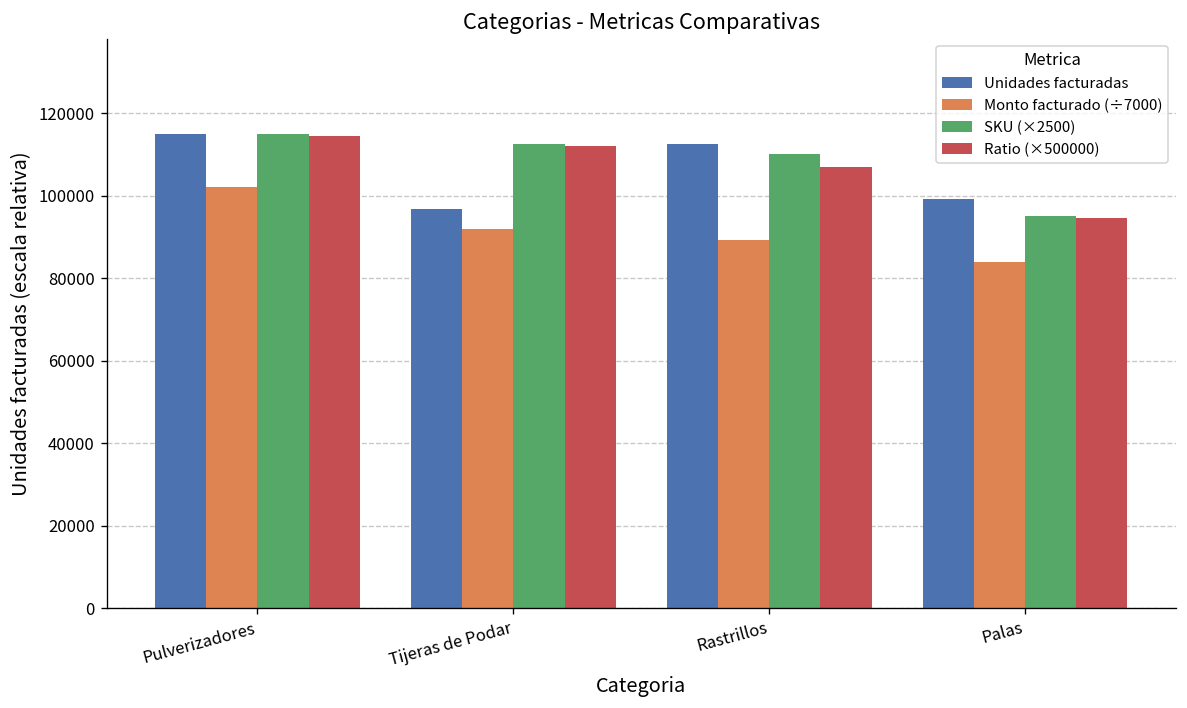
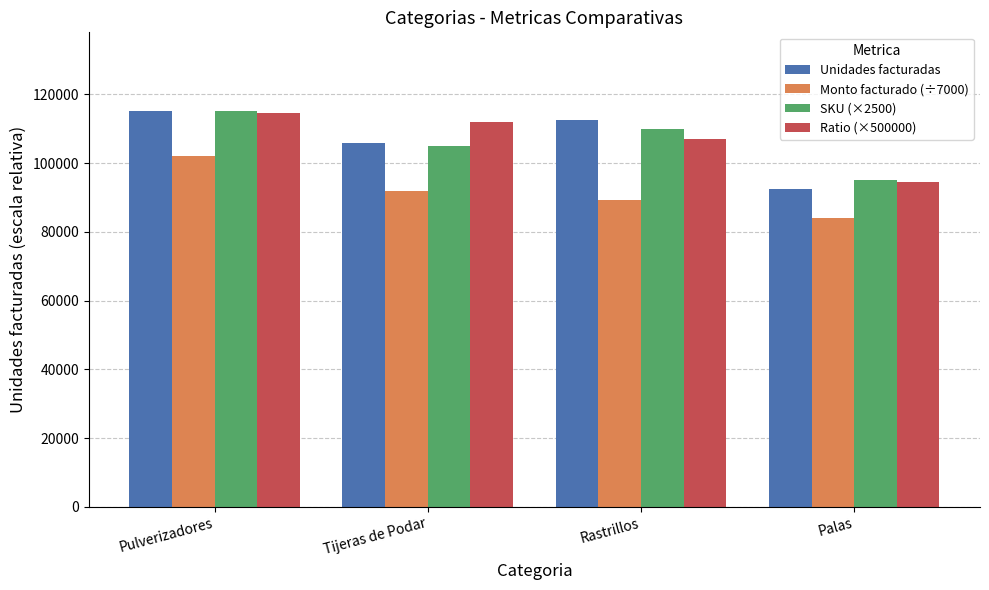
  {
    "Unidades facturadas": {
      "Pulverizadores": 115000,
-     "Tijeras de Podar": 97000,
+     "Tijeras de Podar": 106000,
      "Rastrillos": 112000,
-     "Palas": 99000
+     "Palas": 92000
    },
    "SKU (×2500)": {
      "Pulverizadores": 115000,
-     "Tijeras de Podar": 113000,
+     "Tijeras de Podar": 105000,
      "Rastrillos": 110000,
      "Palas": 95000
    }
  }
